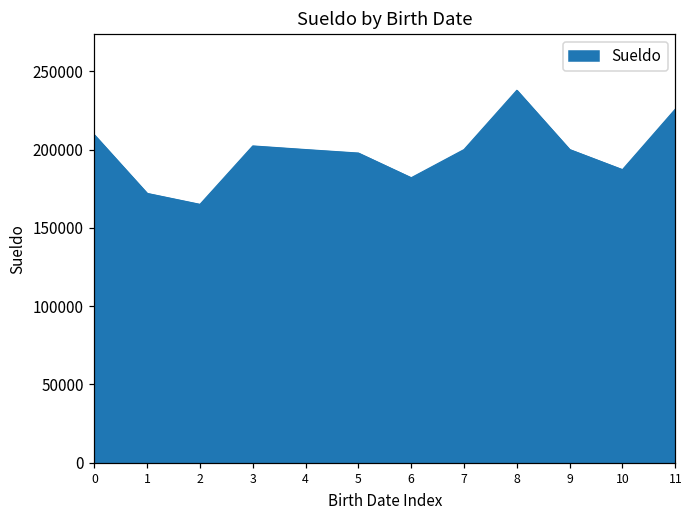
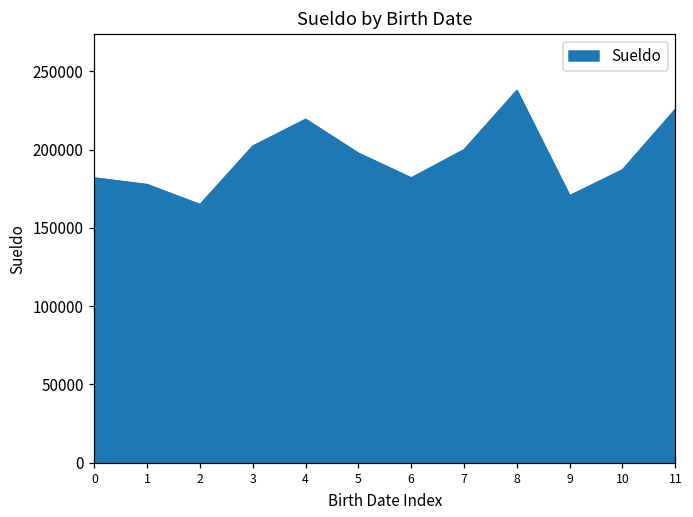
  {
-   "0": 209000,
-   "1": 172000,
+   "0": 182000,
+   "1": 178000,
    "2": 165000,
    "3": 202000,
-   "4": 200000,
+   "4": 219000,
    "5": 198000,
    "6": 182000,
    "7": 200000,
    "8": 238000,
-   "9": 200000,
+   "9": 171000,
    "10": 187000,
    "11": 226000
  }
